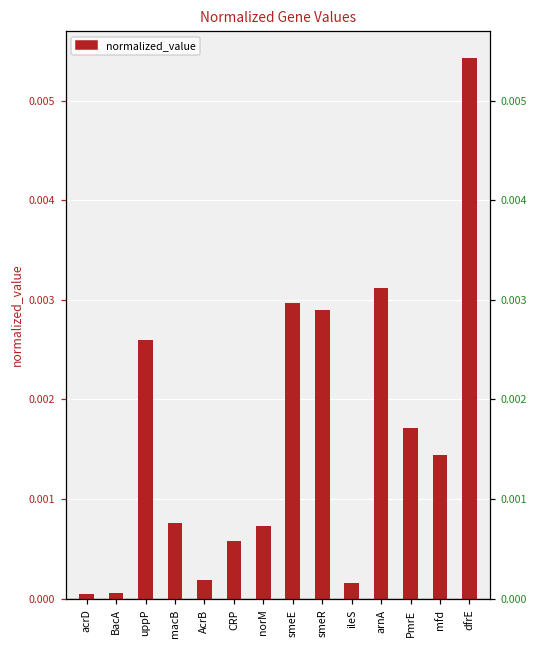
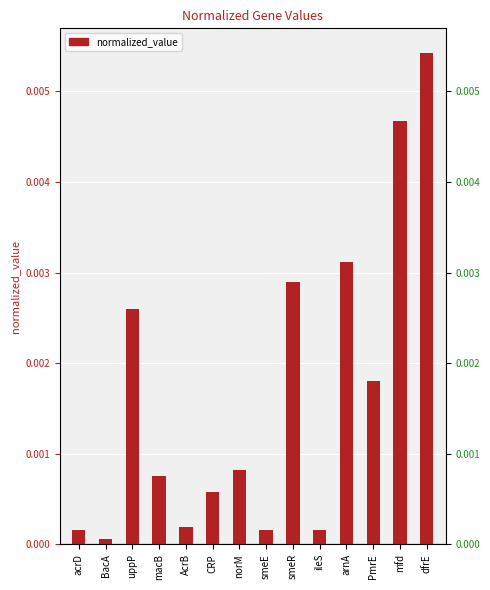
  {
-   "acrD": 0.0001,
+   "acrD": 0.0002,
    "BacA": 0.0001,
    "uppP": 0.0026,
    "macB": 0.0008,
    "AcrB": 0.0002,
    "CRP": 0.0006,
-   "norM": 0.0007,
-   "smeE": 0.0030,
+   "norM": 0.0008,
+   "smeE": 0.0002,
    "smeR": 0.0029,
    "ileS": 0.0002,
    "arnA": 0.0031,
-   "PmrE": 0.0017,
-   "mfd": 0.0014,
+   "PmrE": 0.0018,
+   "mfd": 0.0047,
    "dfrE": 0.0054
  }
